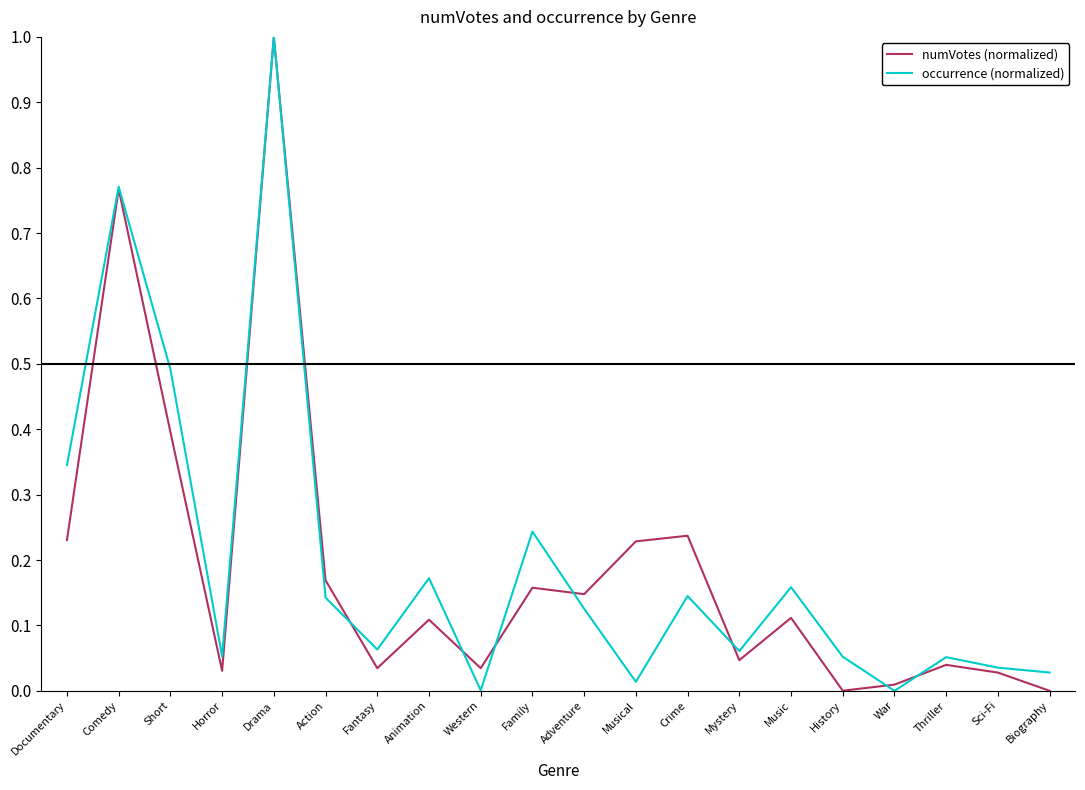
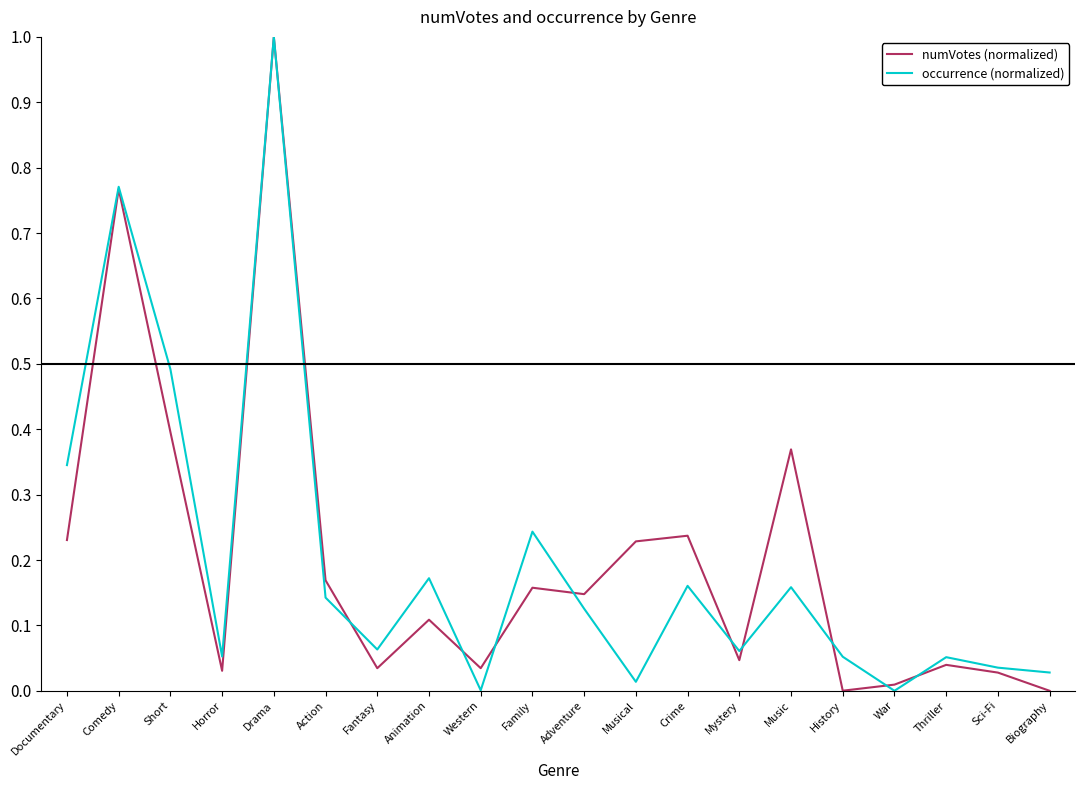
  {
    "numVotes (normalized)": {
      "Documentary": 0.23,
      "Short": 0.40,
      "Horror": 0.03,
      "Action": 0.17,
      "Fantasy": 0.03,
      "Animation": 0.11,
      "Western": 0.03,
      "Family": 0.16,
      "Adventure": 0.15,
      "Musical": 0.23,
      "Crime": 0.24,
      "Mystery": 0.05,
-     "Music": 0.11,
+     "Music": 0.37,
      "History": 0.00,
      "War": 0.01,
      "Thriller": 0.04,
      "Sci-Fi": 0.03,
      "Biography": 0.00
    },
    "occurrence (normalized)": {
      "Documentary": 0.35,
      "Short": 0.49,
      "Horror": 0.05,
      "Action": 0.14,
      "Fantasy": 0.06,
      "Animation": 0.17,
      "Western": 0.00,
      "Family": 0.24,
      "Adventure": 0.13,
      "Musical": 0.01,
-     "Crime": 0.14,
+     "Crime": 0.16,
      "Mystery": 0.06,
      "Music": 0.16,
      "History": 0.05,
      "War": 0.00,
      "Thriller": 0.05,
      "Sci-Fi": 0.04,
      "Biography": 0.03
    }
  }
